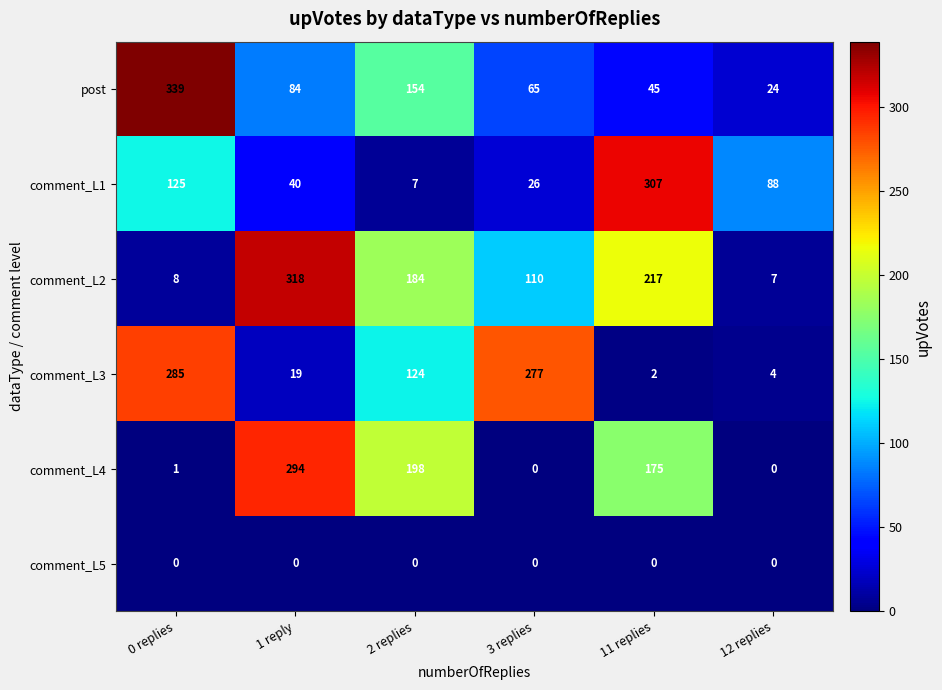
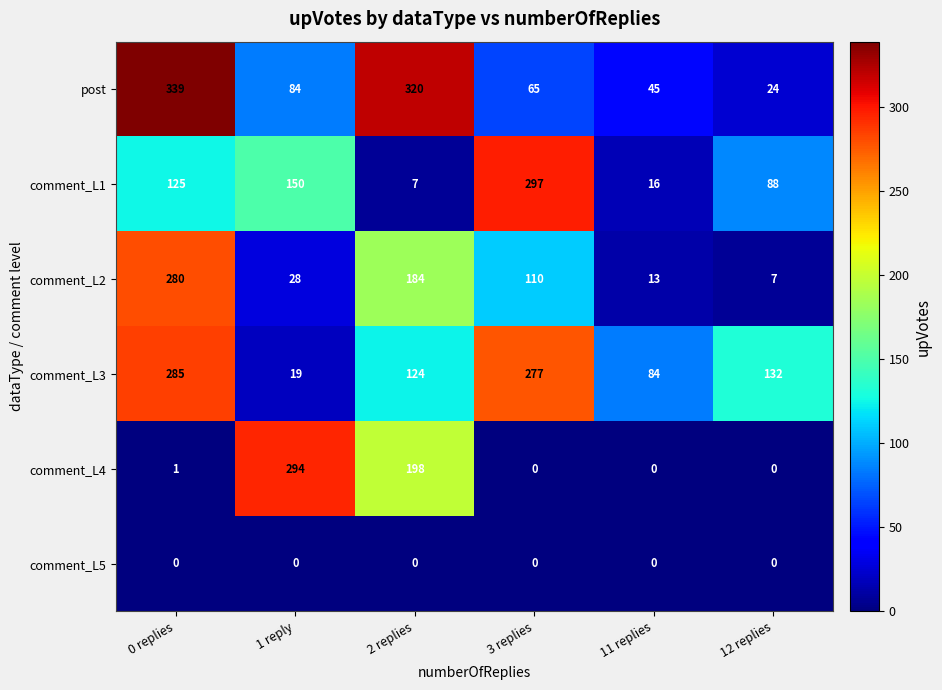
  {
    "post": {
      "0 replies": 339,
      "1 reply": 84,
-     "2 replies": 154,
+     "2 replies": 320,
      "3 replies": 65,
      "11 replies": 45,
      "12 replies": 24
    },
    "comment_L1": {
      "0 replies": 125,
-     "1 reply": 40,
+     "1 reply": 150,
      "2 replies": 7,
-     "3 replies": 26,
-     "11 replies": 307,
+     "3 replies": 297,
+     "11 replies": 16,
      "12 replies": 88
    },
    "comment_L2": {
-     "0 replies": 8,
-     "1 reply": 318,
+     "0 replies": 280,
+     "1 reply": 28,
      "2 replies": 184,
      "3 replies": 110,
-     "11 replies": 217,
+     "11 replies": 13,
      "12 replies": 7
    },
    "comment_L3": {
      "0 replies": 285,
      "1 reply": 19,
      "2 replies": 124,
      "3 replies": 277,
-     "11 replies": 2,
-     "12 replies": 4
+     "11 replies": 84,
+     "12 replies": 132
    },
    "comment_L4": {
      "0 replies": 1,
      "1 reply": 294,
      "2 replies": 198,
      "3 replies": 0,
-     "11 replies": 175,
+     "11 replies": 0,
      "12 replies": 0
    },
    "comment_L5": {
      "0 replies": 0,
      "1 reply": 0,
      "2 replies": 0,
      "3 replies": 0,
      "11 replies": 0,
      "12 replies": 0
    }
  }
